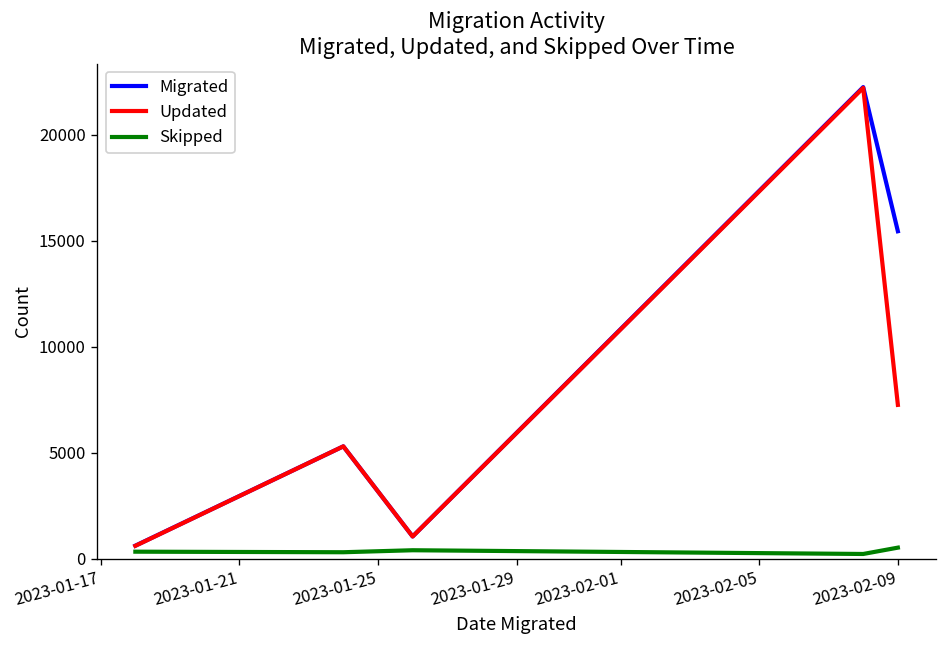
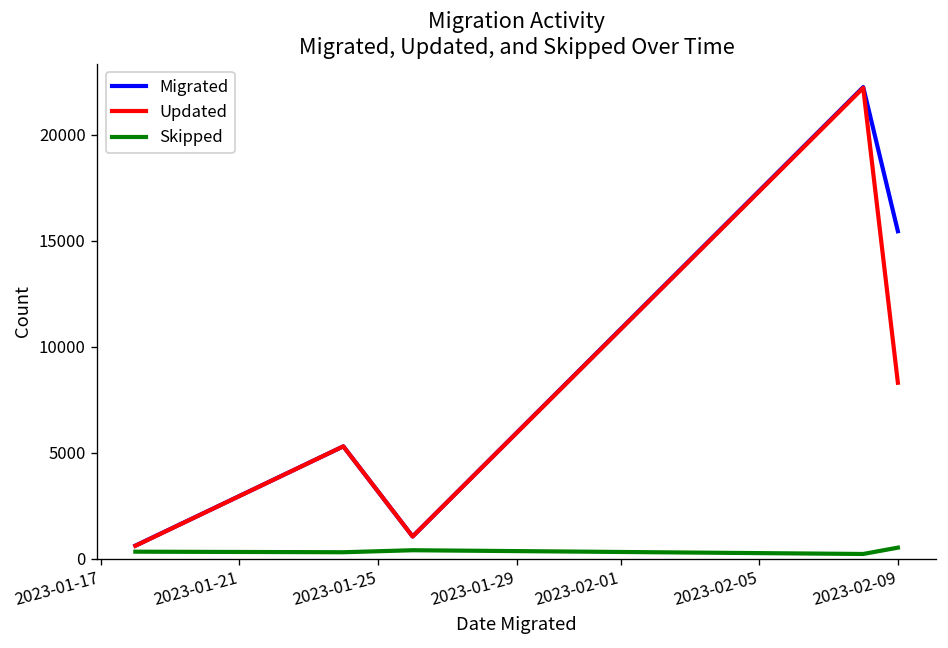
  {
    "Migrated": {
      "2023-02-09": 15500
    },
    "Updated": {
-     "2023-02-09": 7300
+     "2023-02-09": 8300
    },
    "Skipped": {
      "2023-02-09": 500
    }
  }
